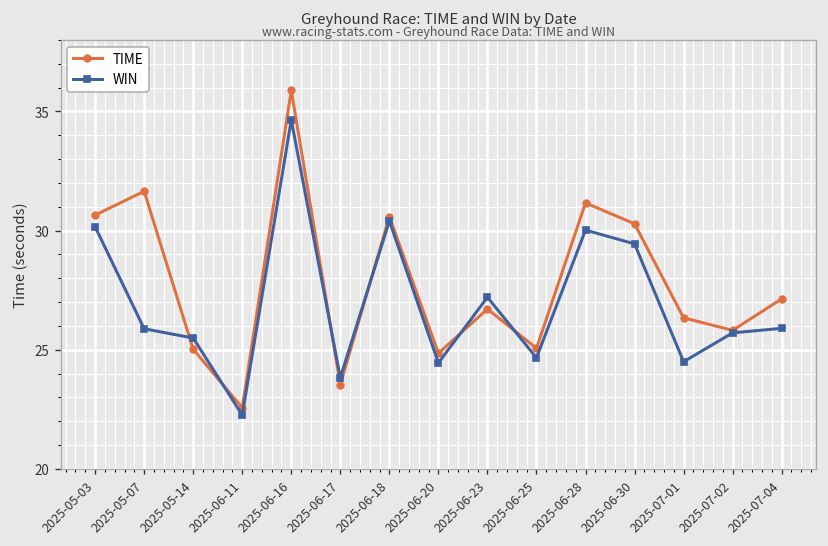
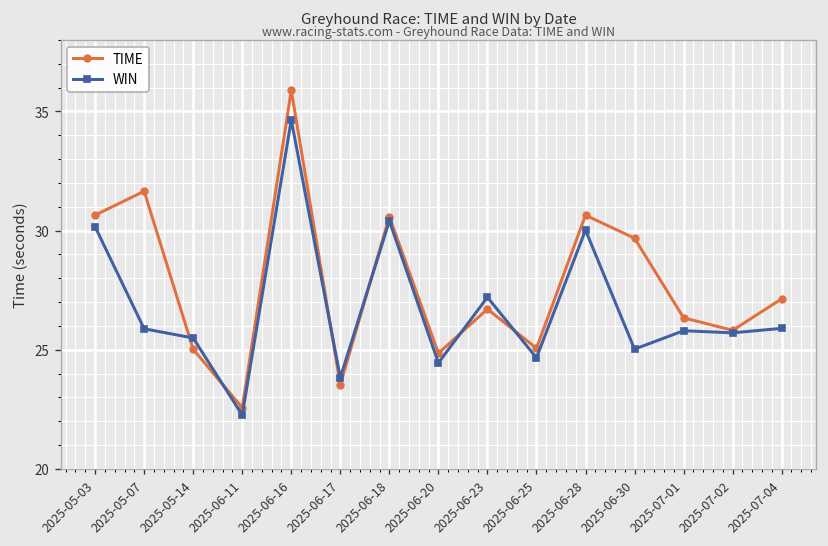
  {
    "TIME": {
      "2025-05-03": 30.7,
      "2025-05-07": 31.7,
      "2025-05-14": 25.0,
      "2025-06-11": 22.6,
      "2025-06-16": 35.9,
      "2025-06-17": 23.5,
      "2025-06-18": 30.6,
      "2025-06-20": 24.9,
      "2025-06-23": 26.7,
      "2025-06-25": 25.1,
-     "2025-06-28": 31.2,
-     "2025-06-30": 30.3,
+     "2025-06-28": 30.6,
+     "2025-06-30": 29.7,
      "2025-07-01": 26.3,
      "2025-07-04": 27.1
    },
    "WIN": {
      "2025-05-03": 30.2,
      "2025-05-07": 25.9,
      "2025-05-14": 25.5,
      "2025-06-11": 22.3,
      "2025-06-16": 34.6,
      "2025-06-17": 23.8,
      "2025-06-18": 30.4,
      "2025-06-20": 24.5,
      "2025-06-23": 27.2,
      "2025-06-25": 24.7,
      "2025-06-28": 30.0,
-     "2025-06-30": 29.4,
-     "2025-07-01": 24.5,
+     "2025-06-30": 25.0,
+     "2025-07-01": 25.8,
      "2025-07-04": 25.9
    }
  }
